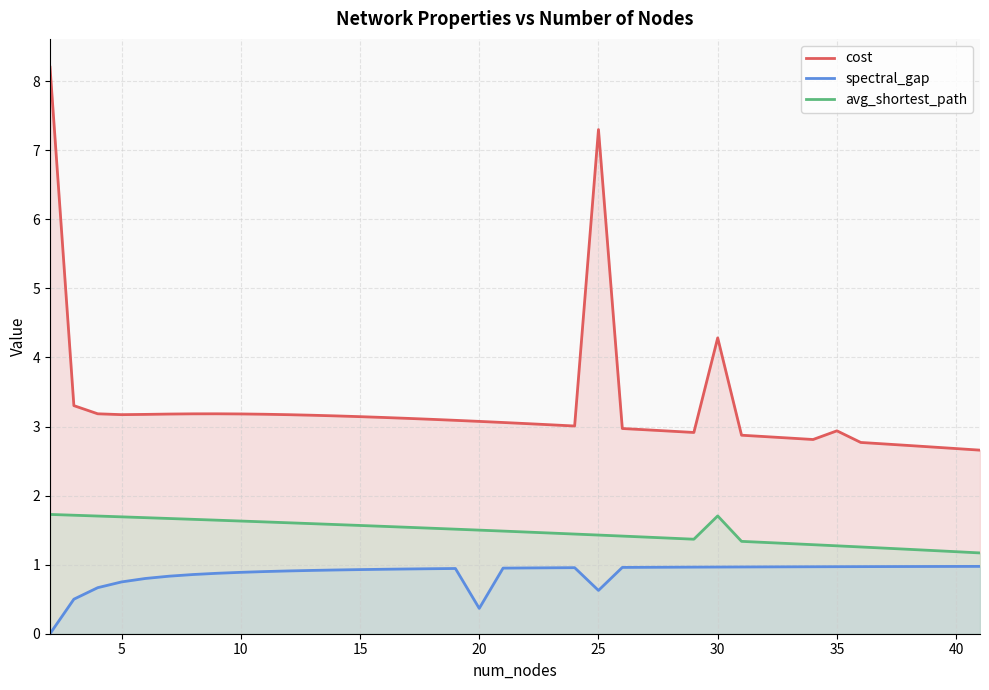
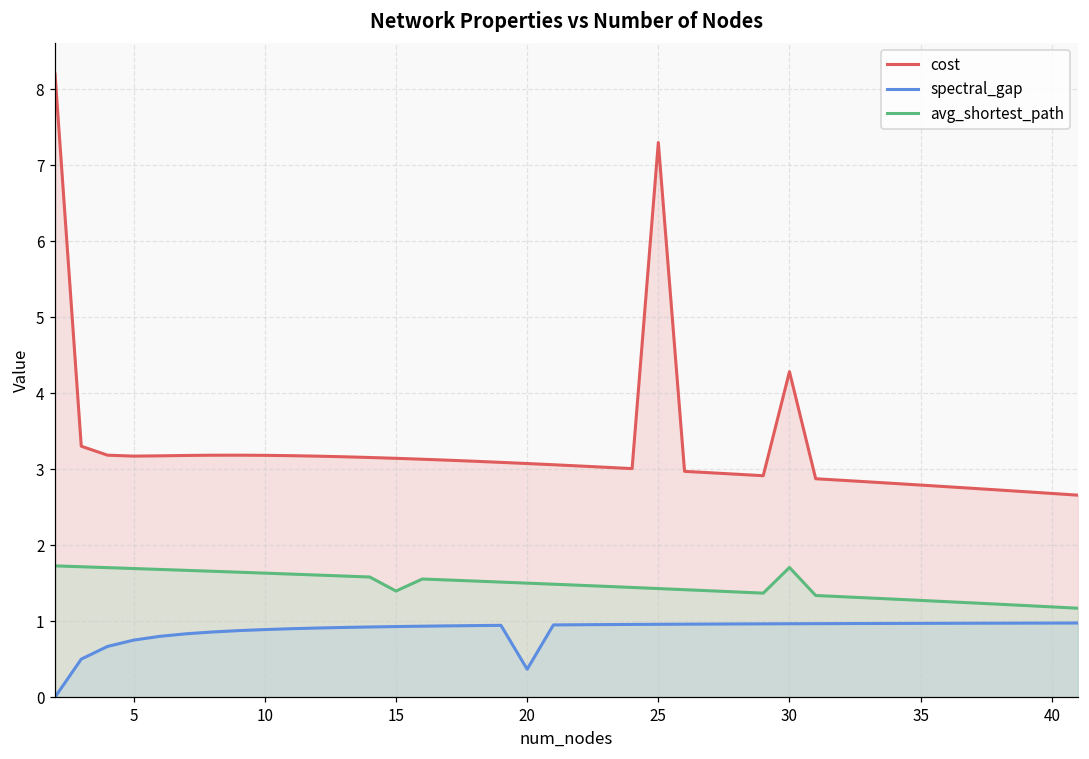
  {
    "cost": {
      "5": 3.2,
      "10": 3.2,
      "15": 3.1,
      "20": 3.1,
      "25": 7.3,
      "30": 4.3,
-     "35": 2.9,
+     "35": 2.8,
      "40": 2.7
    },
    "spectral_gap": {
      "5": 0.8,
      "10": 0.9,
      "15": 0.9,
      "20": 0.4,
-     "25": 0.6,
+     "25": 1.0,
      "30": 1.0,
      "35": 1.0,
      "40": 1.0
    },
    "avg_shortest_path": {
      "5": 1.7,
      "10": 1.6,
-     "15": 1.6,
+     "15": 1.4,
      "20": 1.5,
      "25": 1.4,
      "30": 1.7,
      "35": 1.3,
      "40": 1.2
    }
  }
